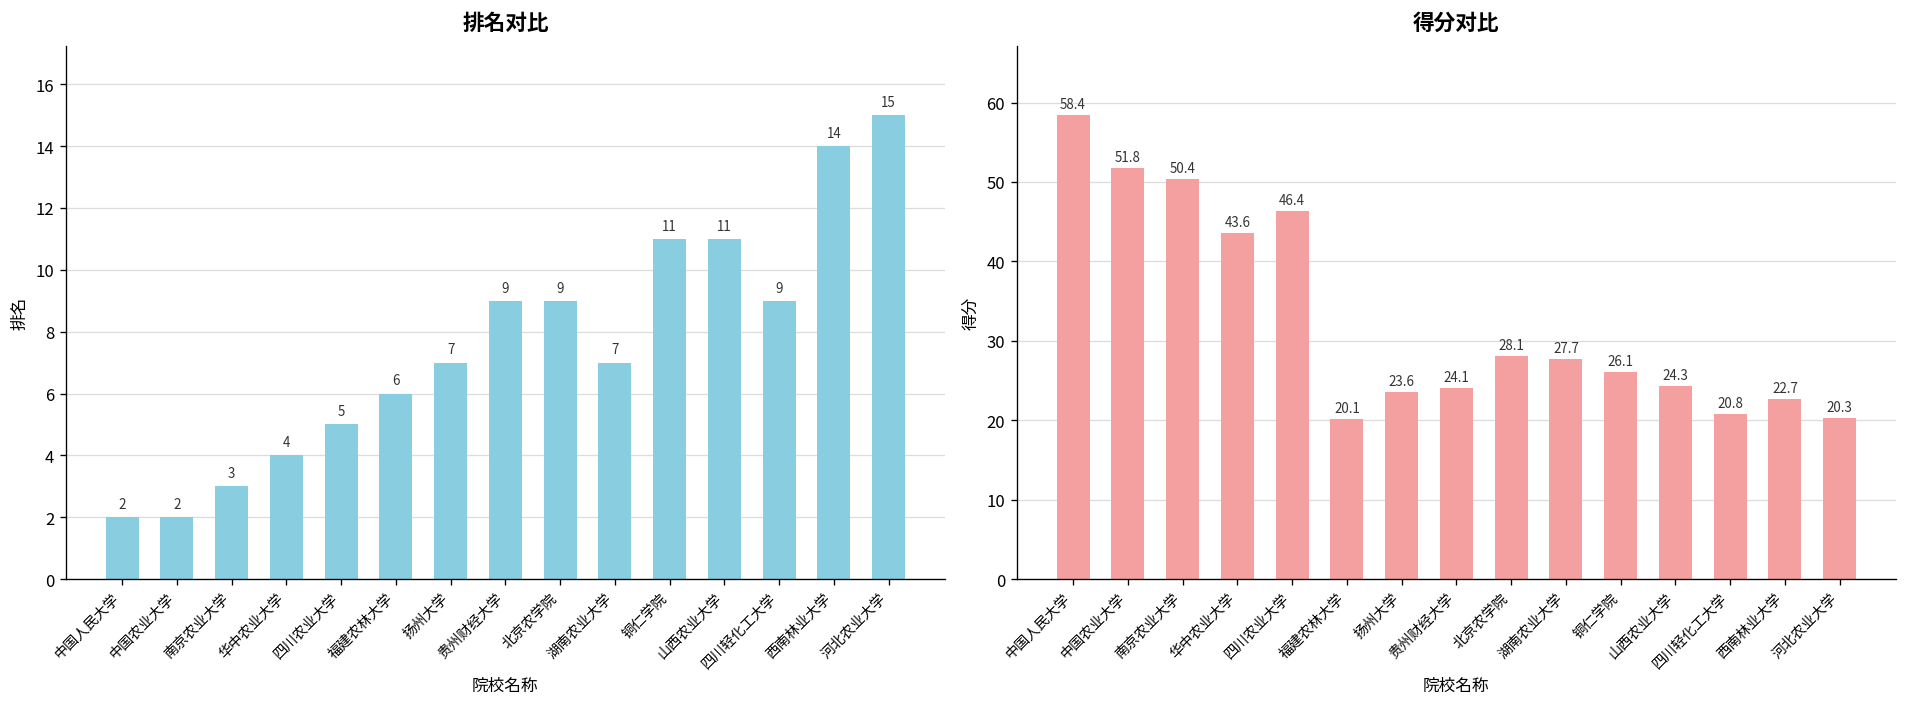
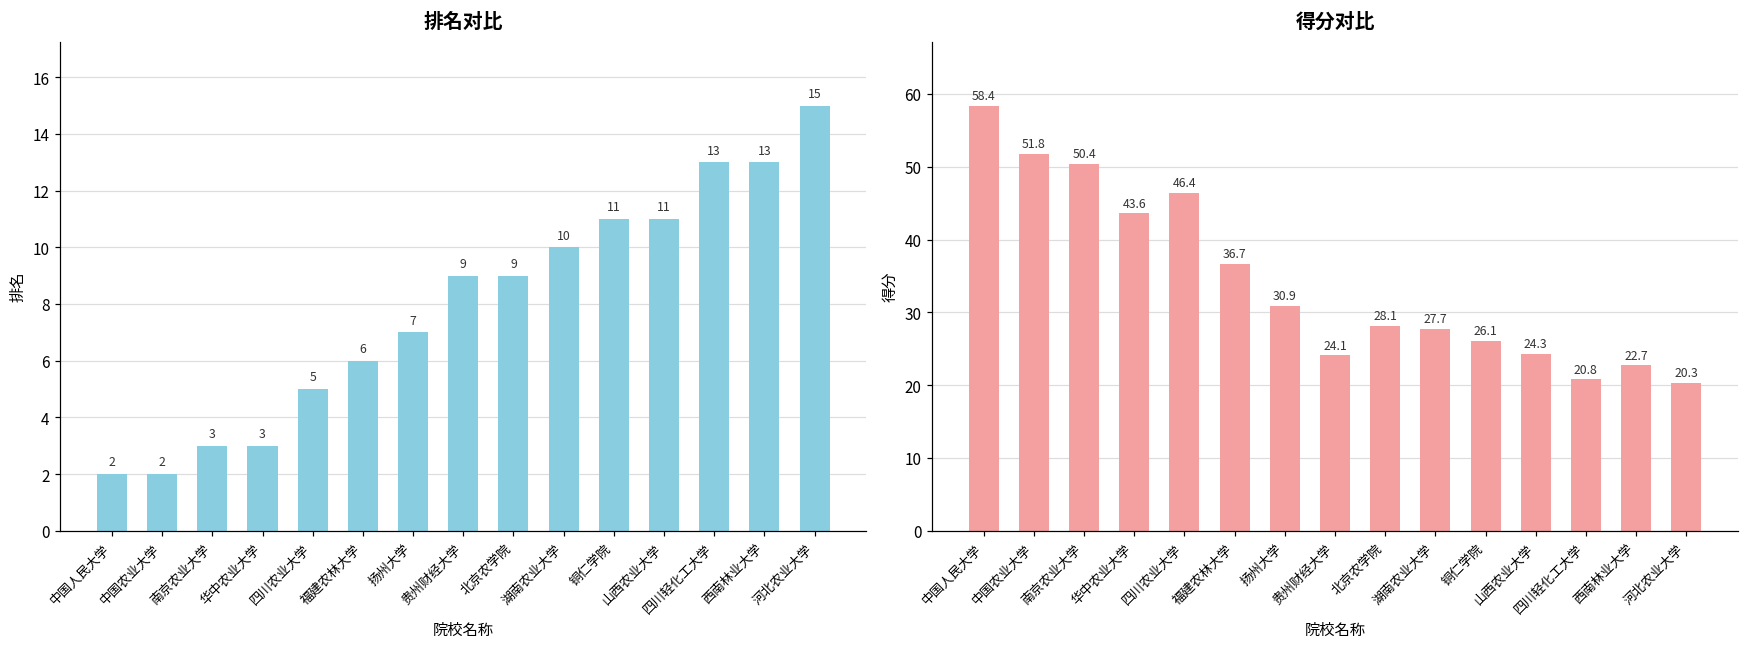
  {
    "排名对比": {
      "中国人民大学": 2,
      "中国农业大学": 2,
      "南京农业大学": 3,
-     "华中农业大学": 4,
+     "华中农业大学": 3,
      "四川农业大学": 5,
      "福建农林大学": 6,
      "扬州大学": 7,
      "贵州财经大学": 9,
      "北京农学院": 9,
-     "湖南农业大学": 7,
+     "湖南农业大学": 10,
      "铜仁学院": 11,
      "山西农业大学": 11,
-     "四川轻化工大学": 9,
-     "西南林业大学": 14,
+     "四川轻化工大学": 13,
+     "西南林业大学": 13,
      "河北农业大学": 15
    },
    "得分对比": {
      "中国人民大学": 58.4,
      "中国农业大学": 51.8,
      "南京农业大学": 50.4,
      "华中农业大学": 43.6,
      "四川农业大学": 46.4,
-     "福建农林大学": 20.1,
-     "扬州大学": 23.6,
+     "福建农林大学": 36.7,
+     "扬州大学": 30.9,
      "贵州财经大学": 24.1,
      "北京农学院": 28.1,
      "湖南农业大学": 27.7,
      "铜仁学院": 26.1,
      "山西农业大学": 24.3,
      "四川轻化工大学": 20.8,
      "西南林业大学": 22.7,
      "河北农业大学": 20.3
    }
  }
